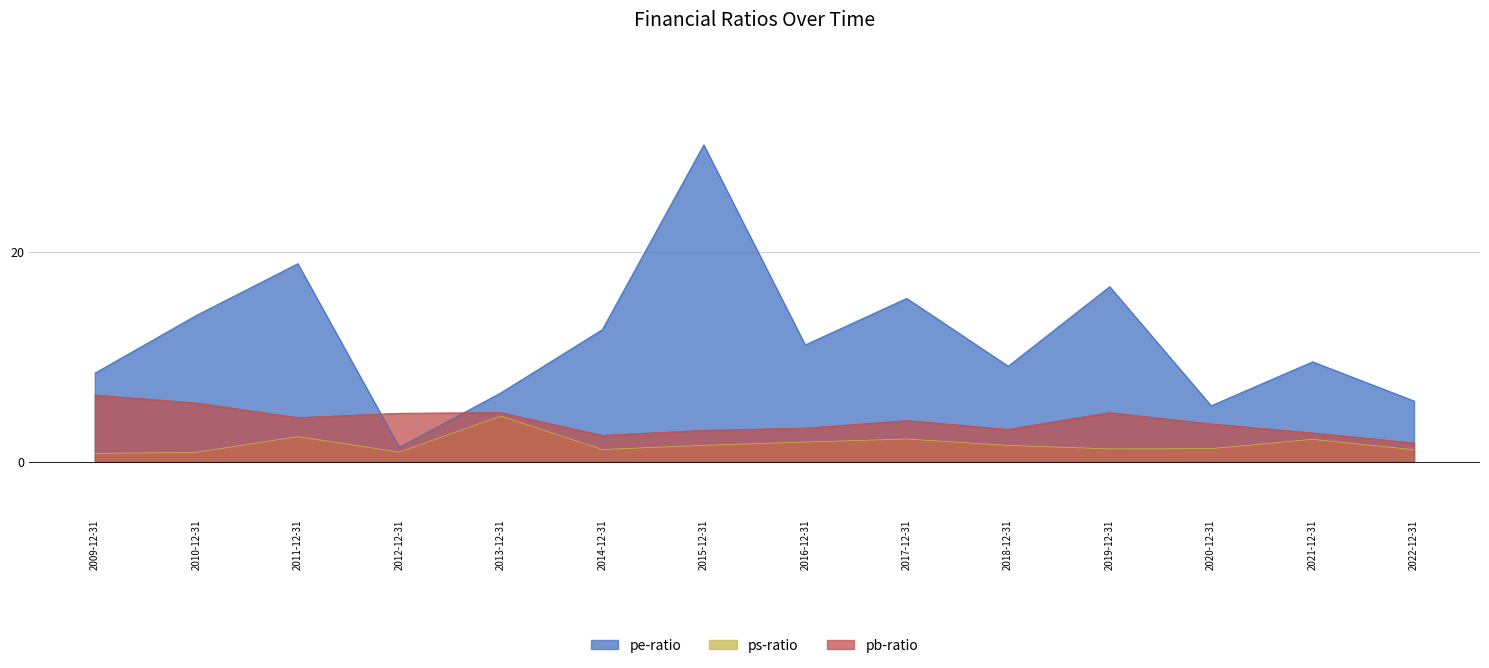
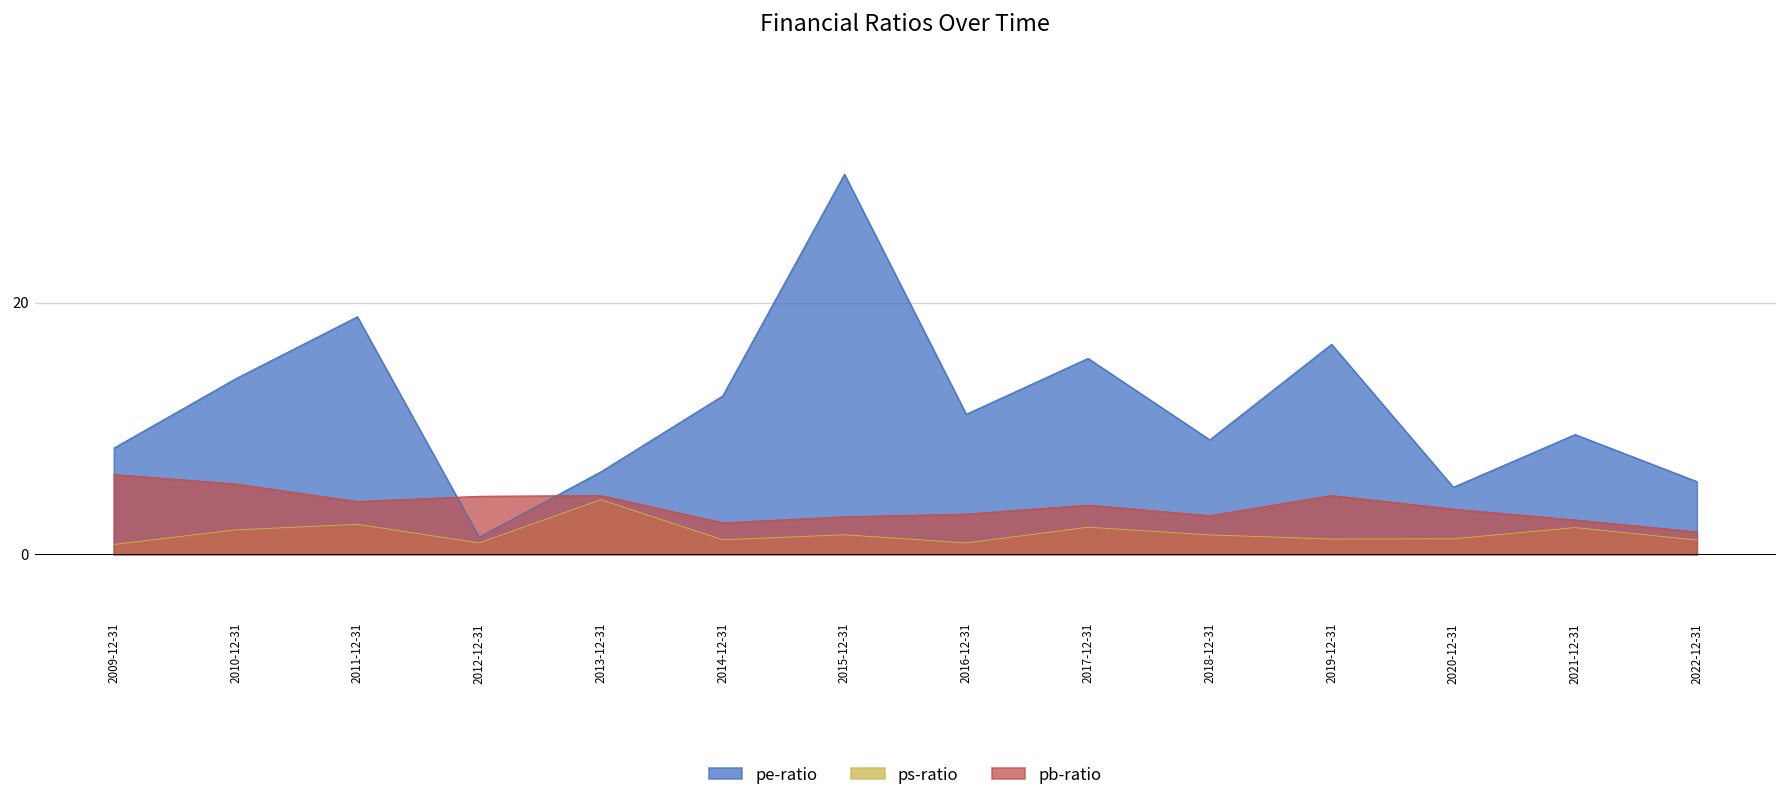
  {
    "pe-ratio": {
      "2009-12-31": 8.4,
      "2010-12-31": 14.0,
      "2011-12-31": 18.9,
      "2012-12-31": 1.4,
      "2013-12-31": 6.6,
      "2014-12-31": 12.6,
      "2015-12-31": 30.2,
      "2016-12-31": 11.1,
      "2017-12-31": 15.6,
      "2018-12-31": 9.1,
      "2019-12-31": 16.7,
      "2020-12-31": 5.3,
      "2021-12-31": 9.5,
      "2022-12-31": 5.8
    },
    "ps-ratio": {
      "2009-12-31": 0.8,
-     "2010-12-31": 0.9,
+     "2010-12-31": 1.9,
      "2011-12-31": 2.4,
      "2012-12-31": 0.9,
      "2013-12-31": 4.3,
      "2014-12-31": 1.2,
      "2015-12-31": 1.6,
-     "2016-12-31": 1.9,
+     "2016-12-31": 0.9,
      "2017-12-31": 2.2,
      "2018-12-31": 1.5,
      "2019-12-31": 1.2,
      "2020-12-31": 1.2,
      "2021-12-31": 2.1,
      "2022-12-31": 1.1
    },
    "pb-ratio": {
      "2009-12-31": 6.3,
      "2010-12-31": 5.6,
      "2011-12-31": 4.2,
      "2012-12-31": 4.6,
      "2013-12-31": 4.7,
      "2014-12-31": 2.5,
      "2015-12-31": 3.0,
      "2016-12-31": 3.2,
      "2017-12-31": 3.9,
      "2018-12-31": 3.1,
      "2019-12-31": 4.7,
      "2020-12-31": 3.6,
      "2021-12-31": 2.7,
      "2022-12-31": 1.8
    }
  }
